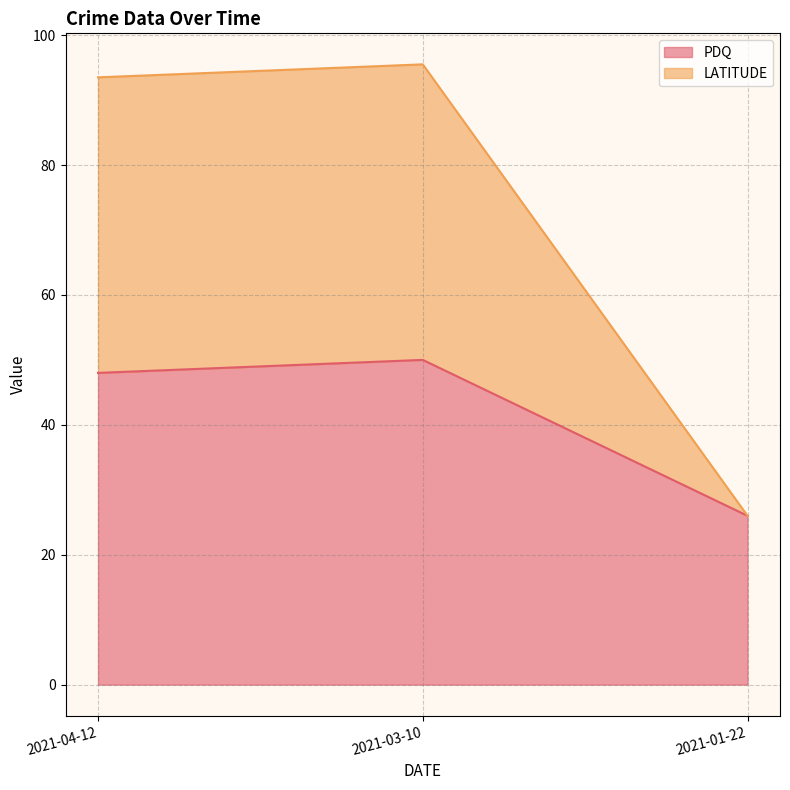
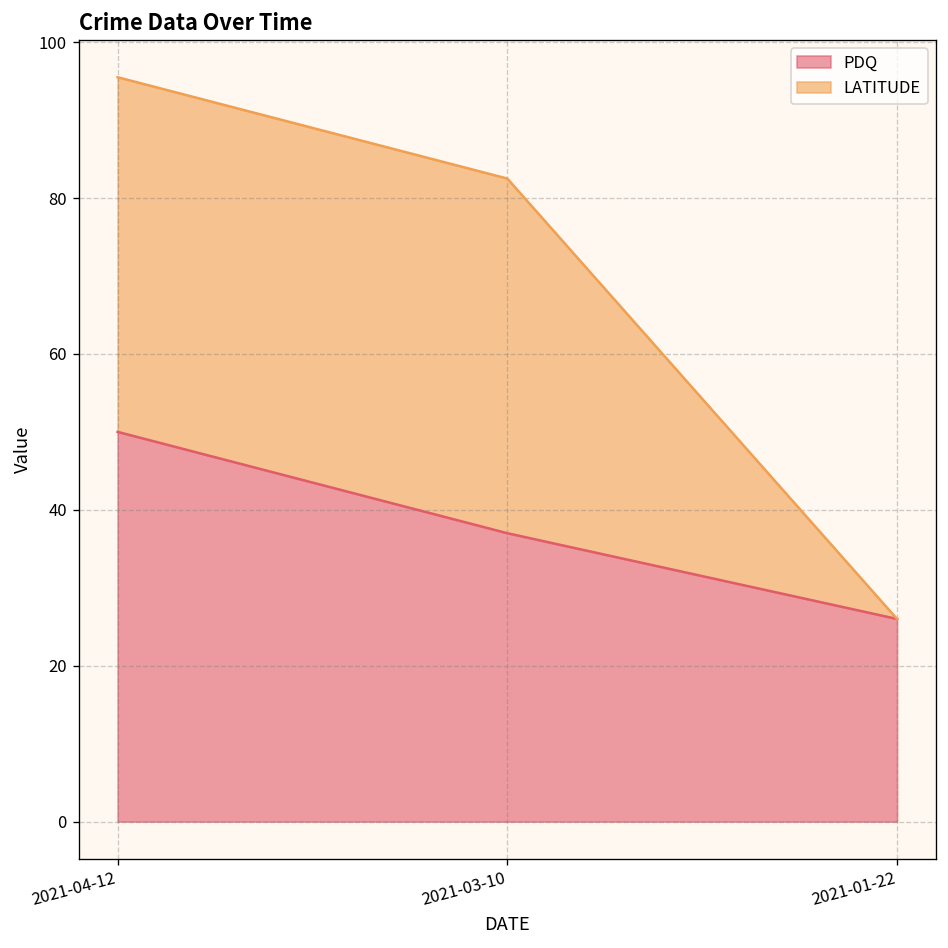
  {
    "PDQ": {
-     "2021-04-12": 48,
-     "2021-03-10": 50
+     "2021-04-12": 50,
+     "2021-03-10": 37
    },
    "LATITUDE": {
      "2021-04-12": 45,
      "2021-03-10": 45
    }
  }
